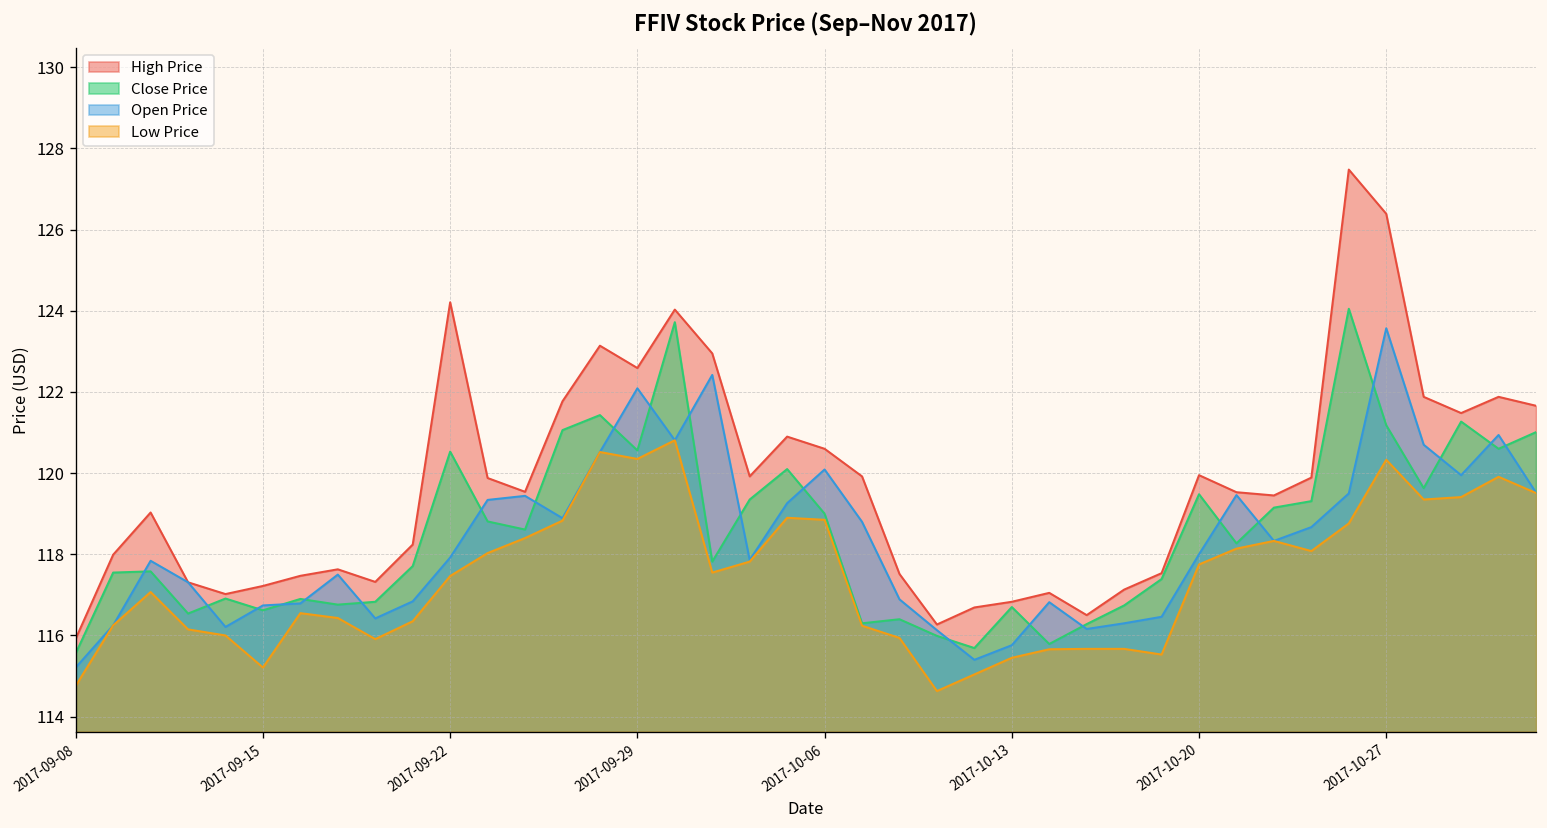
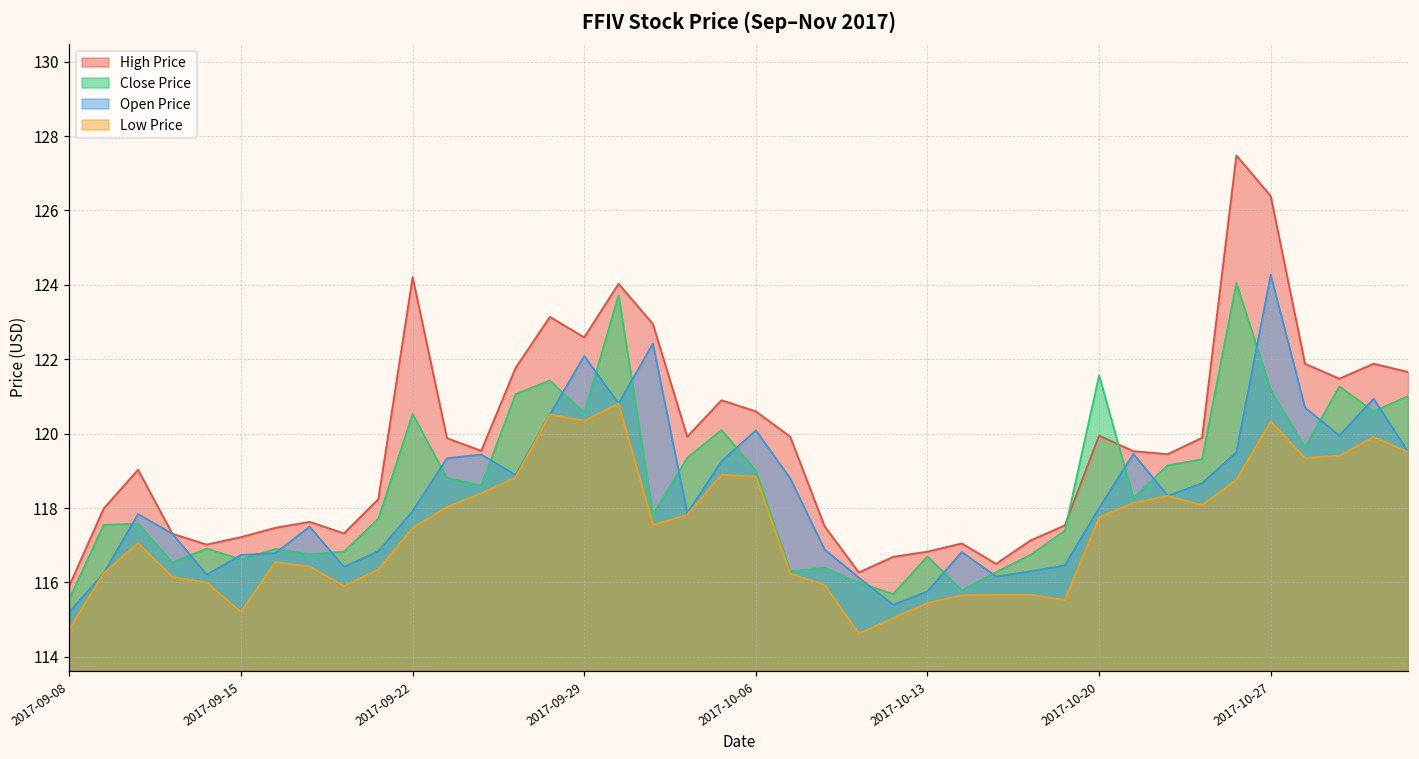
  {
    "High Price": {
      "2017-09-08": 115.9,
      "2017-09-15": 117.2,
      "2017-09-22": 124.2,
      "2017-09-29": 122.6,
      "2017-10-06": 120.6,
      "2017-10-13": 116.8,
      "2017-10-20": 120.0,
      "2017-10-27": 126.4
    },
    "Close Price": {
      "2017-09-08": 115.6,
      "2017-09-15": 116.6,
      "2017-09-22": 120.5,
      "2017-09-29": 120.6,
      "2017-10-06": 119.0,
      "2017-10-13": 116.7,
-     "2017-10-20": 119.5,
+     "2017-10-20": 121.6,
      "2017-10-27": 121.2
    },
    "Open Price": {
      "2017-09-08": 115.2,
      "2017-09-15": 116.7,
      "2017-09-22": 117.9,
      "2017-09-29": 122.1,
      "2017-10-06": 120.1,
      "2017-10-13": 115.8,
      "2017-10-20": 118.0,
-     "2017-10-27": 123.6
+     "2017-10-27": 124.3
    },
    "Low Price": {
      "2017-09-08": 114.8,
      "2017-09-15": 115.2,
      "2017-09-22": 117.5,
      "2017-09-29": 120.4,
      "2017-10-06": 118.9,
      "2017-10-13": 115.5,
      "2017-10-20": 117.8,
      "2017-10-27": 120.3
    }
  }
